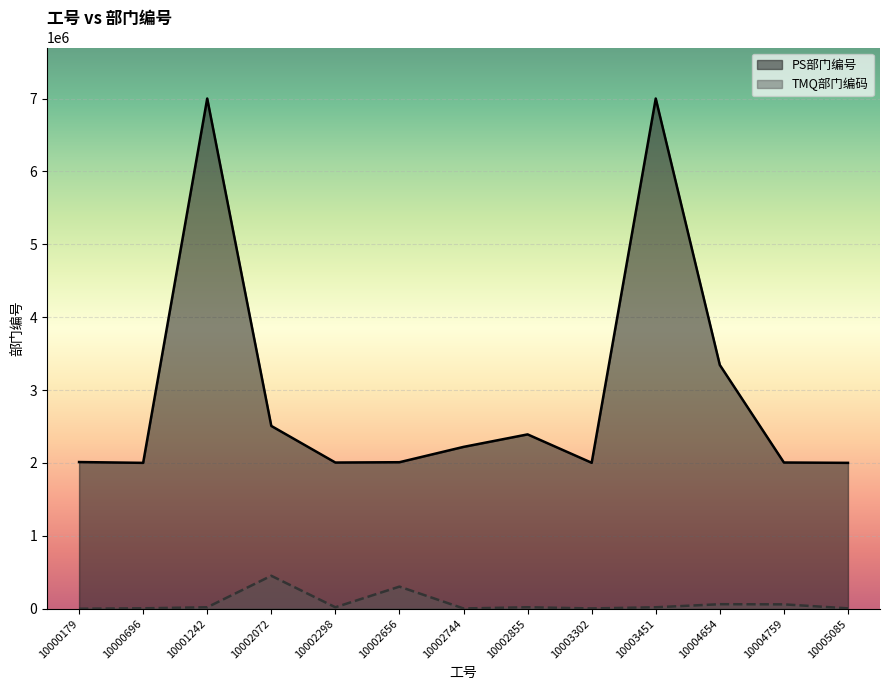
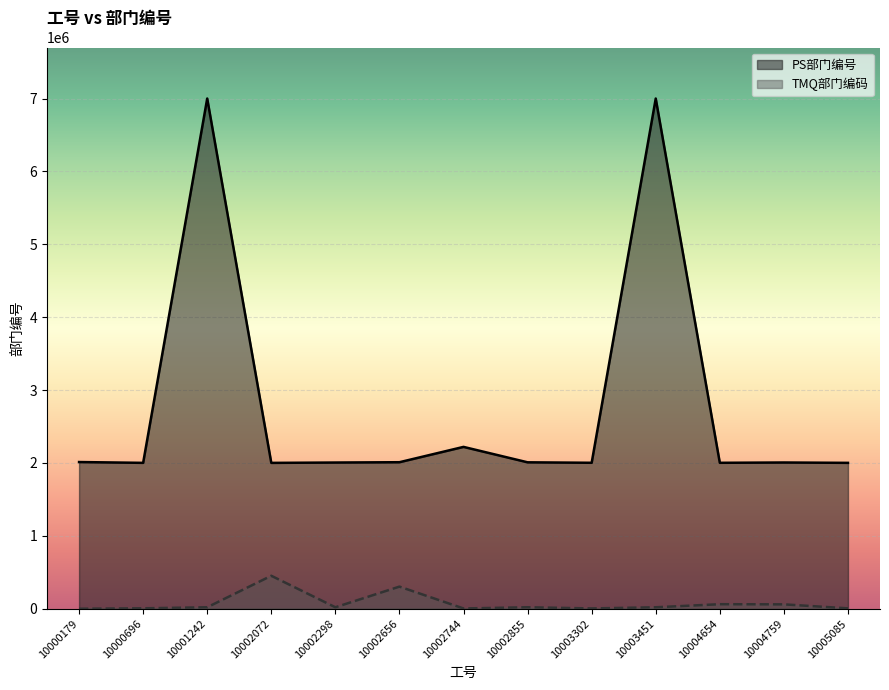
  {
    "PS部门编号": {
      "10000179": 2000000,
      "10000696": 2000000,
      "10001242": 7000000,
-     "10002072": 2500000,
+     "10002072": 2000000,
      "10002298": 2000000,
      "10002656": 2000000,
      "10002744": 2200000,
-     "10002855": 2400000,
+     "10002855": 2000000,
      "10003302": 2000000,
      "10003451": 7000000,
-     "10004654": 3300000,
+     "10004654": 2000000,
      "10004759": 2000000,
      "10005085": 2000000
    },
    "TMQ部门编码": {
      "10000179": 0,
      "10000696": 0,
      "10001242": 0,
      "10002072": 500000,
      "10002298": 0,
      "10002656": 300000,
      "10002744": 0,
      "10002855": 0,
      "10003302": 0,
      "10003451": 0,
      "10004654": 100000,
      "10004759": 100000,
      "10005085": 0
    }
  }
